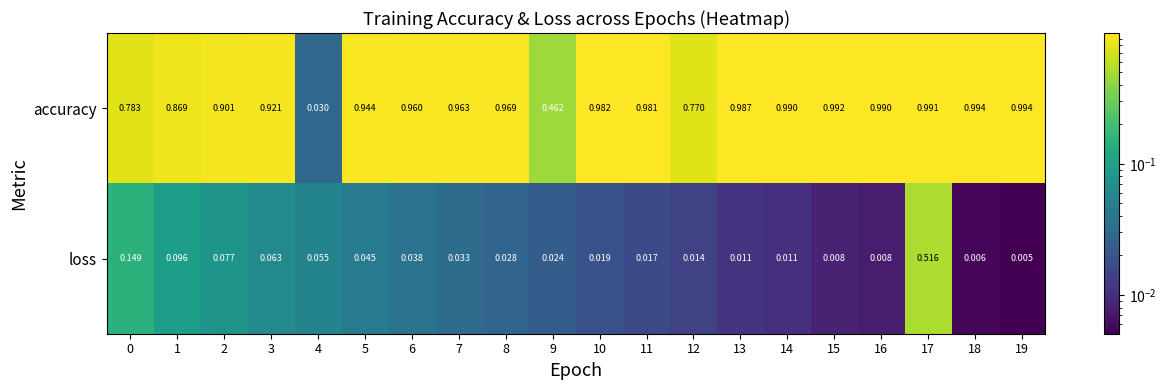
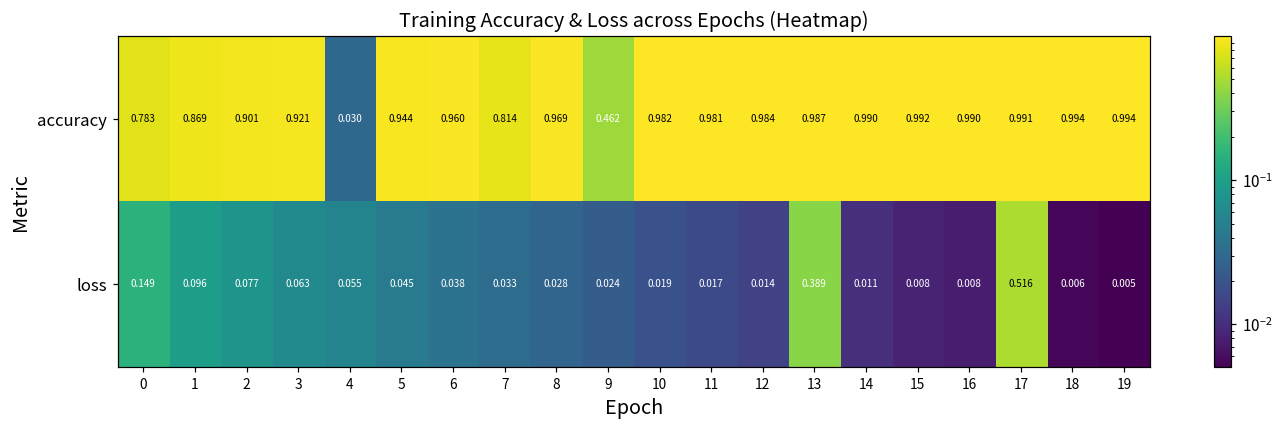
  {
    "accuracy": {
      "0": 0.783,
      "1": 0.869,
      "2": 0.901,
      "3": 0.921,
      "4": 0.030,
      "5": 0.944,
      "6": 0.960,
-     "7": 0.963,
+     "7": 0.814,
      "8": 0.969,
      "9": 0.462,
      "10": 0.982,
      "11": 0.981,
-     "12": 0.770,
+     "12": 0.984,
      "13": 0.987,
      "14": 0.990,
      "15": 0.992,
      "16": 0.990,
      "17": 0.991,
      "18": 0.994,
      "19": 0.994
    },
    "loss": {
      "0": 0.149,
      "1": 0.096,
      "2": 0.077,
      "3": 0.063,
      "4": 0.055,
      "5": 0.045,
      "6": 0.038,
      "7": 0.033,
      "8": 0.028,
      "9": 0.024,
      "10": 0.019,
      "11": 0.017,
      "12": 0.014,
-     "13": 0.011,
+     "13": 0.389,
      "14": 0.011,
      "15": 0.008,
      "16": 0.008,
      "17": 0.516,
      "18": 0.006,
      "19": 0.005
    }
  }
